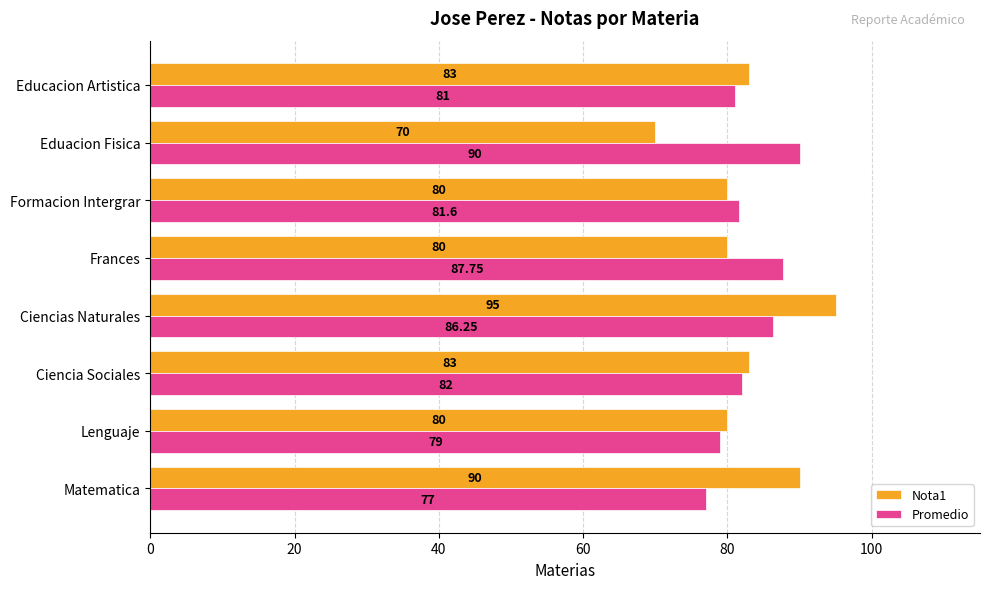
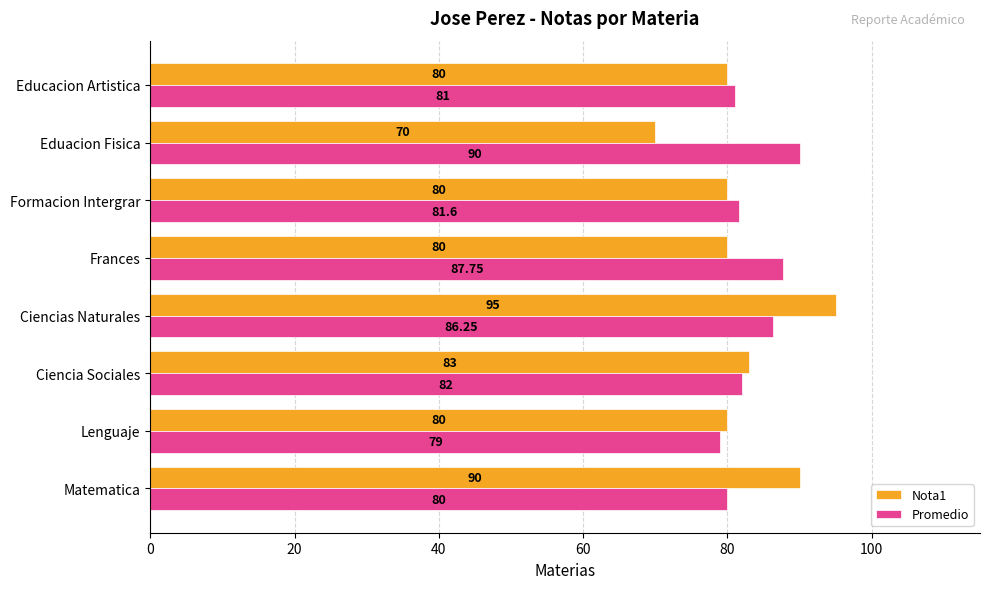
  {
    "Nota1": {
-     "Educacion Artistica": 83,
+     "Educacion Artistica": 80,
      "Eduacion Fisica": 70,
      "Formacion Intergrar": 80,
      "Frances": 80,
      "Ciencias Naturales": 95,
      "Ciencia Sociales": 83,
      "Lenguaje": 80,
      "Matematica": 90
    },
    "Promedio": {
      "Educacion Artistica": 81,
      "Eduacion Fisica": 90,
      "Formacion Intergrar": 81.6,
      "Frances": 87.75,
      "Ciencias Naturales": 86.25,
      "Ciencia Sociales": 82,
      "Lenguaje": 79,
-     "Matematica": 77
+     "Matematica": 80
    }
  }
